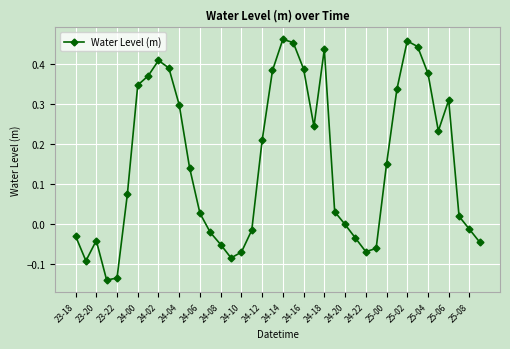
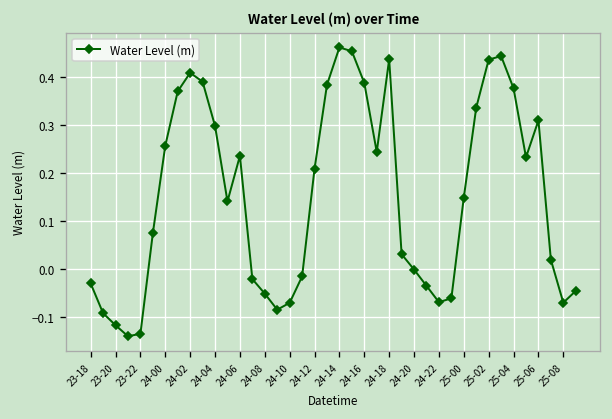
  {
    "23-18": -0.03,
-   "23-20": -0.04,
+   "23-20": -0.12,
    "23-22": -0.13,
-   "24-00": 0.35,
+   "24-00": 0.26,
    "24-02": 0.41,
    "24-04": 0.30,
-   "24-06": 0.03,
+   "24-06": 0.24,
    "24-08": -0.05,
    "24-10": -0.07,
    "24-12": 0.21,
    "24-14": 0.46,
    "24-16": 0.39,
    "24-18": 0.44,
    "24-20": 0.00,
    "24-22": -0.07,
    "25-00": 0.15,
-   "25-02": 0.46,
+   "25-02": 0.44,
    "25-04": 0.38,
    "25-06": 0.31,
-   "25-08": -0.01
+   "25-08": -0.07
  }
